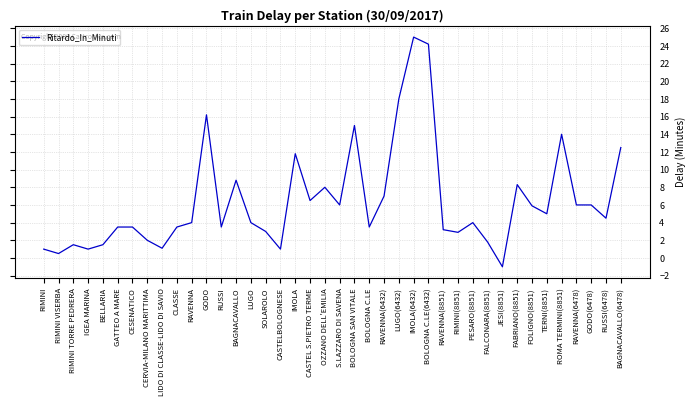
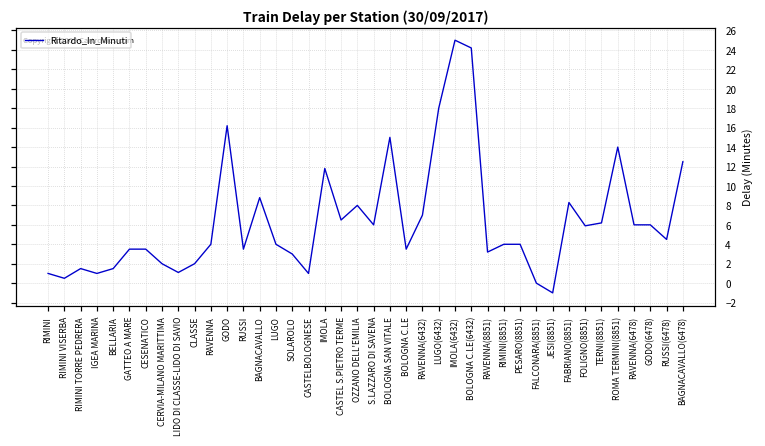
  {
    "RIMINI": 1,
    "RIMINI VISERBA": 1,
    "RIMINI TORRE PEDRERA": 2,
    "IGEA MARINA": 1,
    "BELLARIA": 2,
    "GATTEO A MARE": 4,
    "CESENATICO": 4,
    "CERVIA-MILANO MARITTIMA": 2,
    "LIDO DI CLASSE-LIDO DI SAVIO": 1,
-   "CLASSE": 4,
+   "CLASSE": 2,
    "RAVENNA": 4,
    "GODO": 16,
    "RUSSI": 4,
    "BAGNACAVALLO": 9,
    "LUGO": 4,
    "SOLAROLO": 3,
    "CASTELBOLOGNESE": 1,
    "IMOLA": 12,
    "CASTEL S.PIETRO TERME": 7,
    "OZZANO DELL'EMILIA": 8,
    "S.LAZZARO DI SAVENA": 6,
    "BOLOGNA SAN VITALE": 15,
    "BOLOGNA C.LE": 4,
    "RAVENNA(6432)": 7,
    "LUGO(6432)": 18,
    "IMOLA(6432)": 25,
    "BOLOGNA C.LE(6432)": 24,
    "RAVENNA(8851)": 3,
-   "RIMINI(8851)": 3,
+   "RIMINI(8851)": 4,
    "PESARO(8851)": 4,
-   "FALCONARA(8851)": 2,
+   "FALCONARA(8851)": 0,
    "JESI(8851)": -1,
    "FABRIANO(8851)": 8,
    "FOLIGNO(8851)": 6,
-   "TERNI(8851)": 5,
+   "TERNI(8851)": 6,
    "ROMA TERMINI(8851)": 14,
    "RAVENNA(6478)": 6,
    "GODO(6478)": 6,
    "RUSSI(6478)": 5,
    "BAGNACAVALLO(6478)": 13
  }
